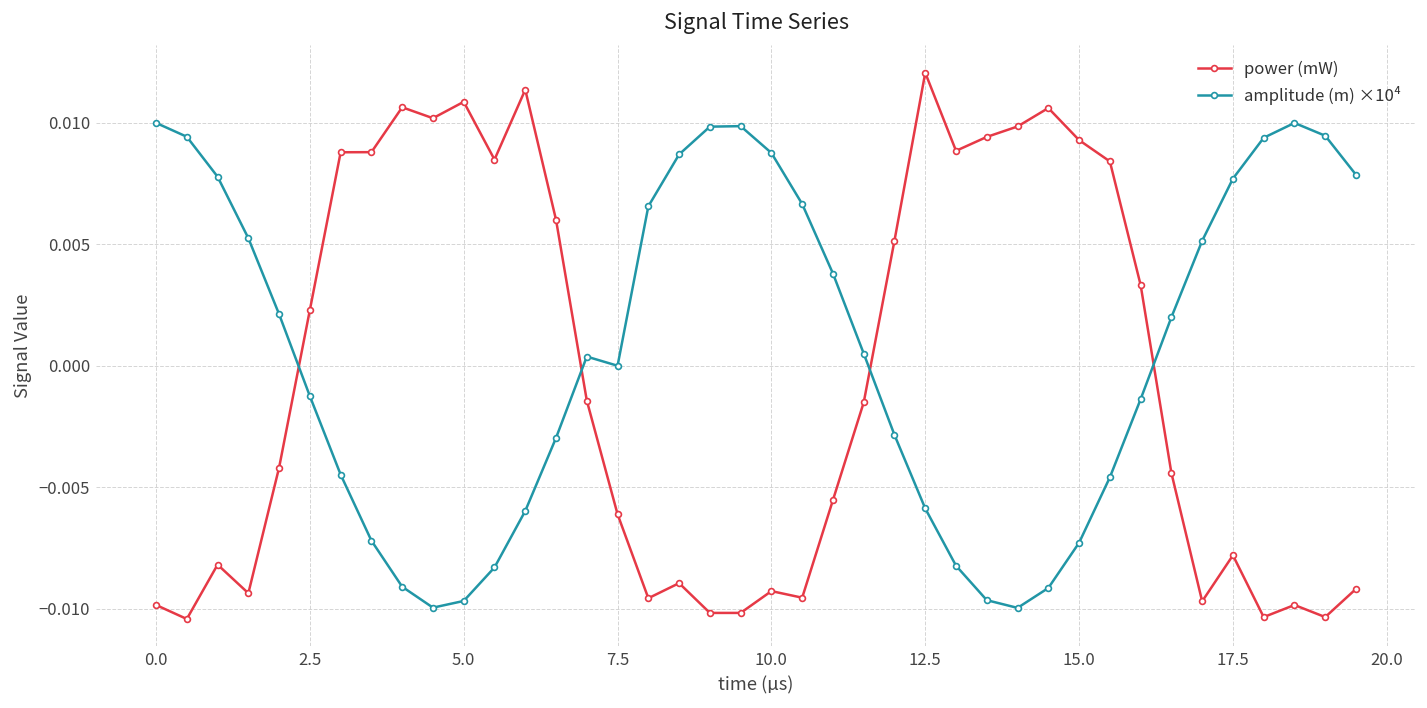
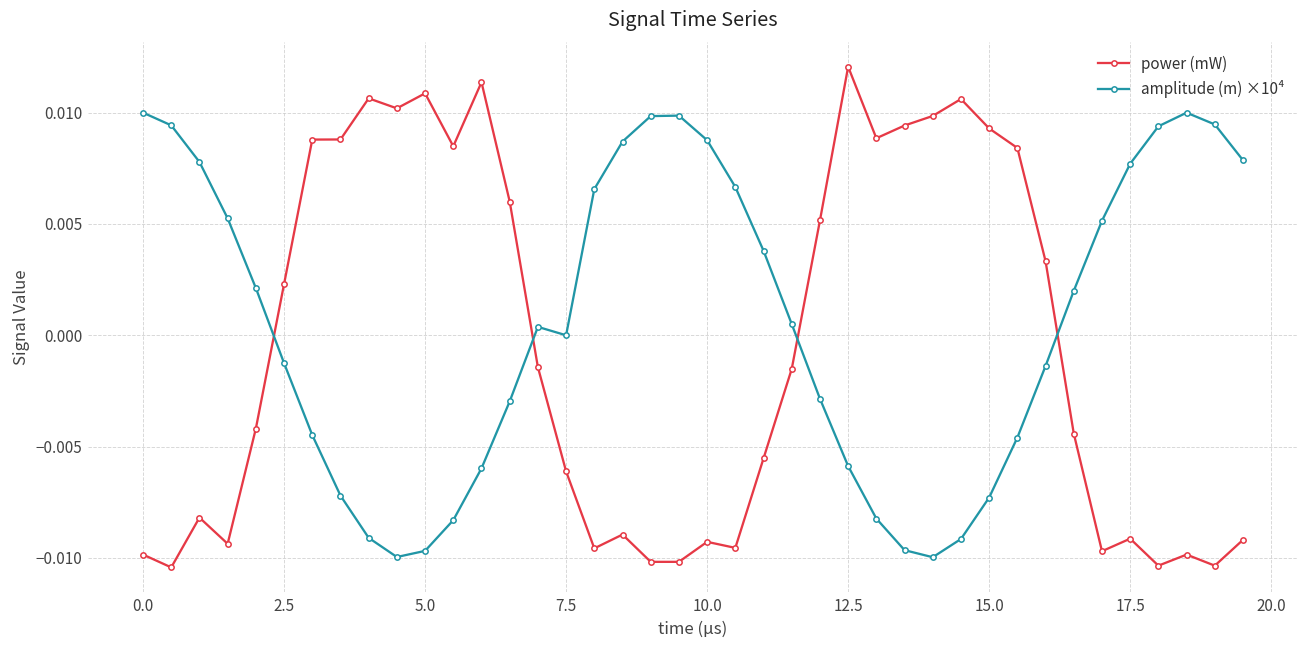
  {
    "power (mW)": {
      "0.0": -0.0099,
      "2.5": 0.0023,
      "5.0": 0.0109,
      "7.5": -0.0061,
      "10.0": -0.0093,
      "12.5": 0.0121,
      "15.0": 0.0093,
-     "17.5": -0.0078
+     "17.5": -0.0091
    },
    "amplitude (m) ×10⁴": {
      "0.0": 0.0100,
      "2.5": -0.0013,
      "5.0": -0.0097,
      "7.5": 0.0000,
      "10.0": 0.0088,
      "12.5": -0.0059,
      "15.0": -0.0073,
      "17.5": 0.0077
    }
  }
